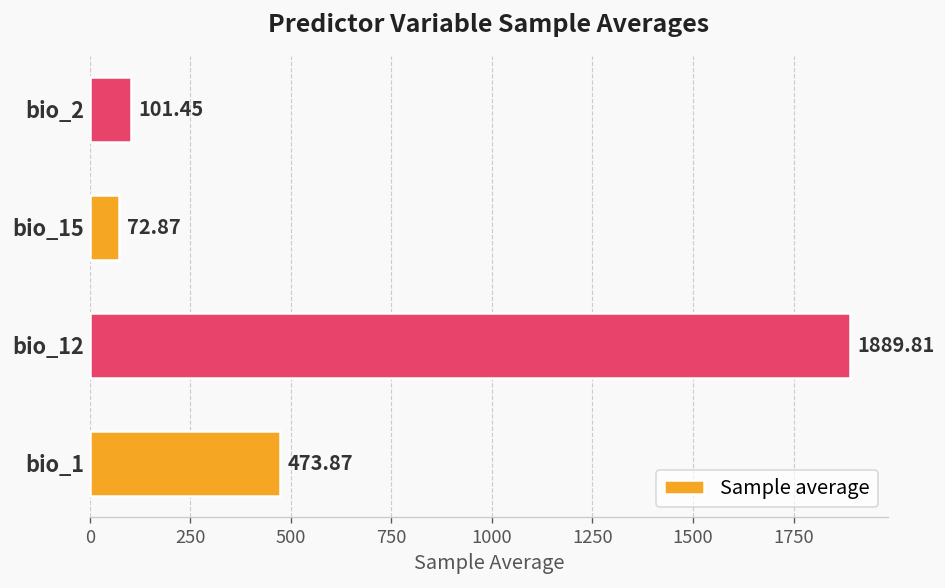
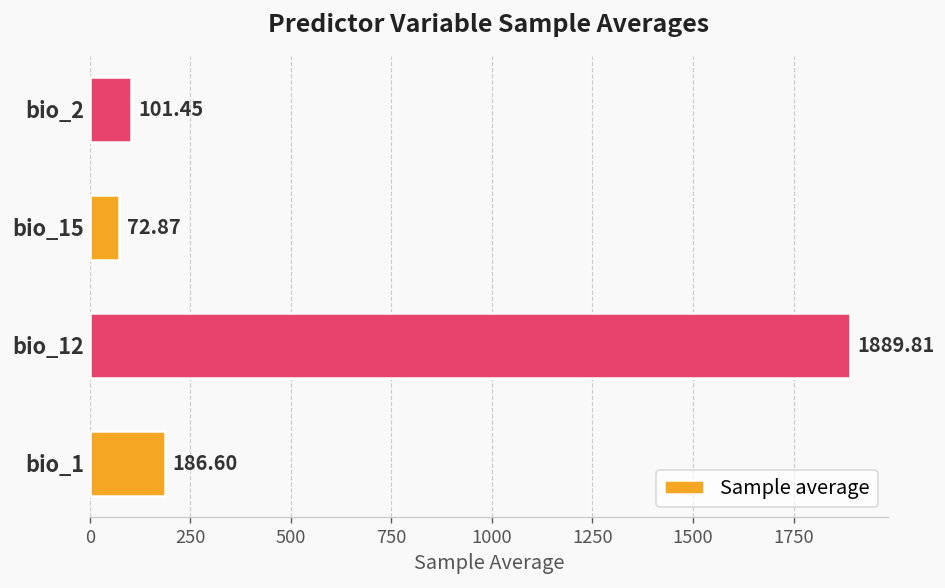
  {
    "bio_2": 101.45,
    "bio_15": 72.87,
    "bio_12": 1889.81,
-   "bio_1": 473.87
+   "bio_1": 186.60
  }
